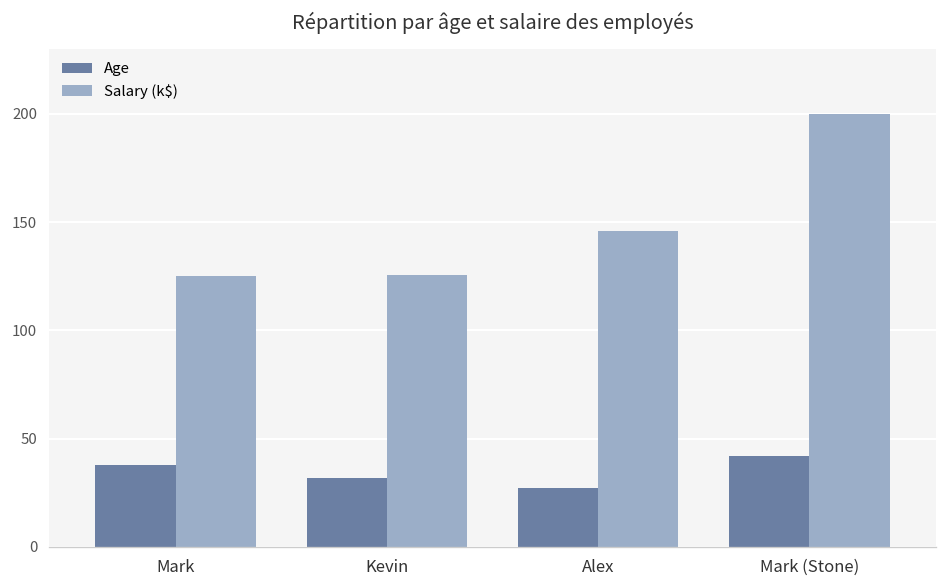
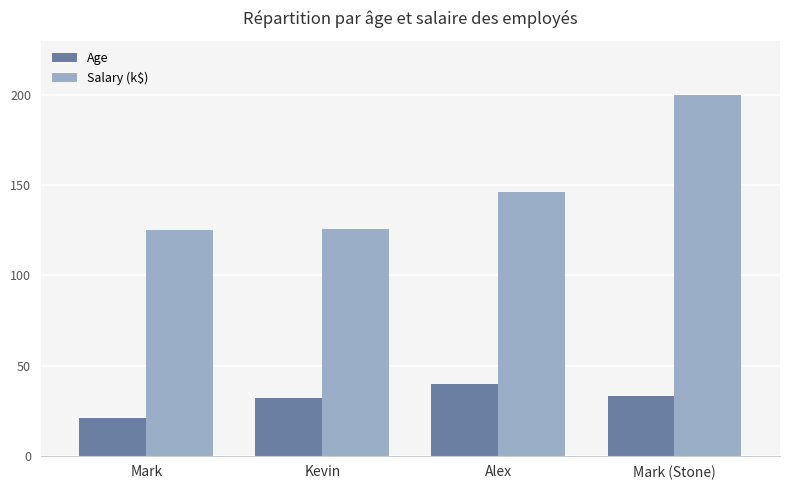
  {
    "Age": {
-     "Mark": 38,
+     "Mark": 21,
      "Kevin": 32,
-     "Alex": 27,
-     "Mark (Stone)": 42
+     "Alex": 40,
+     "Mark (Stone)": 33
    },
    "Salary (k$)": {
      "Mark": 125,
      "Kevin": 126,
      "Alex": 146,
      "Mark (Stone)": 200
    }
  }
